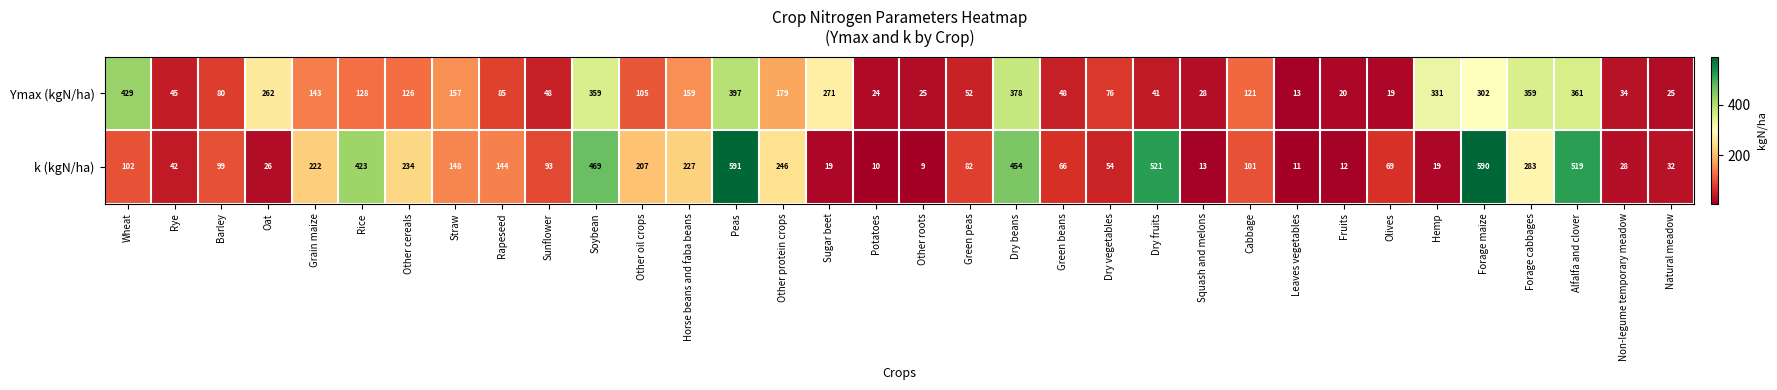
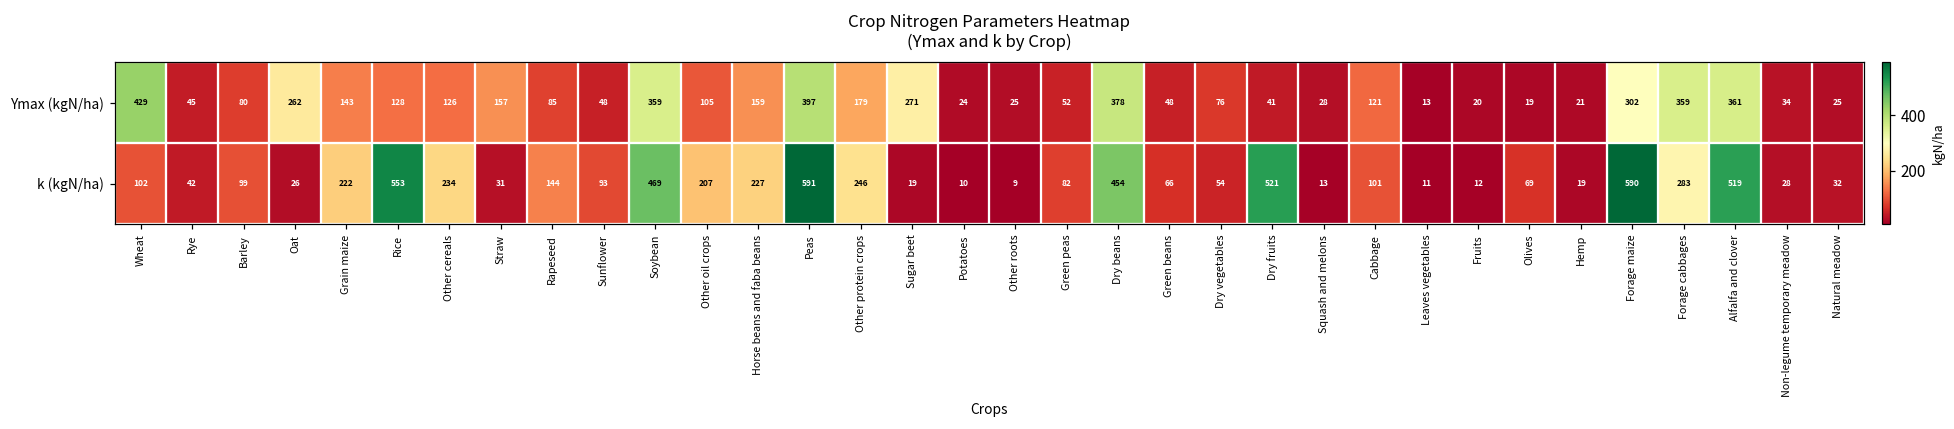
  {
    "Ymax (kgN/ha)": {
      "Wheat": 429,
      "Rye": 45,
      "Barley": 80,
      "Oat": 262,
      "Grain maize": 143,
      "Rice": 128,
      "Other cereals": 126,
      "Straw": 157,
      "Rapeseed": 85,
      "Sunflower": 48,
      "Soybean": 359,
      "Other oil crops": 105,
      "Horse beans and faba beans": 159,
      "Peas": 397,
      "Other protein crops": 179,
      "Sugar beet": 271,
      "Potatoes": 24,
      "Other roots": 25,
      "Green peas": 52,
      "Dry beans": 378,
      "Green beans": 48,
      "Dry vegetables": 76,
      "Dry fruits": 41,
      "Squash and melons": 28,
      "Cabbage": 121,
      "Leaves vegetables": 13,
      "Fruits": 20,
      "Olives": 19,
-     "Hemp": 331,
+     "Hemp": 21,
      "Forage maize": 302,
      "Forage cabbages": 359,
      "Alfalfa and clover": 361,
      "Non-legume temporary meadow": 34,
      "Natural meadow": 25
    },
    "k (kgN/ha)": {
      "Wheat": 102,
      "Rye": 42,
      "Barley": 99,
      "Oat": 26,
      "Grain maize": 222,
-     "Rice": 423,
+     "Rice": 553,
      "Other cereals": 234,
-     "Straw": 148,
+     "Straw": 31,
      "Rapeseed": 144,
      "Sunflower": 93,
      "Soybean": 469,
      "Other oil crops": 207,
      "Horse beans and faba beans": 227,
      "Peas": 591,
      "Other protein crops": 246,
      "Sugar beet": 19,
      "Potatoes": 10,
      "Other roots": 9,
      "Green peas": 82,
      "Dry beans": 454,
      "Green beans": 66,
      "Dry vegetables": 54,
      "Dry fruits": 521,
      "Squash and melons": 13,
      "Cabbage": 101,
      "Leaves vegetables": 11,
      "Fruits": 12,
      "Olives": 69,
      "Hemp": 19,
      "Forage maize": 590,
      "Forage cabbages": 283,
      "Alfalfa and clover": 519,
      "Non-legume temporary meadow": 28,
      "Natural meadow": 32
    }
  }
